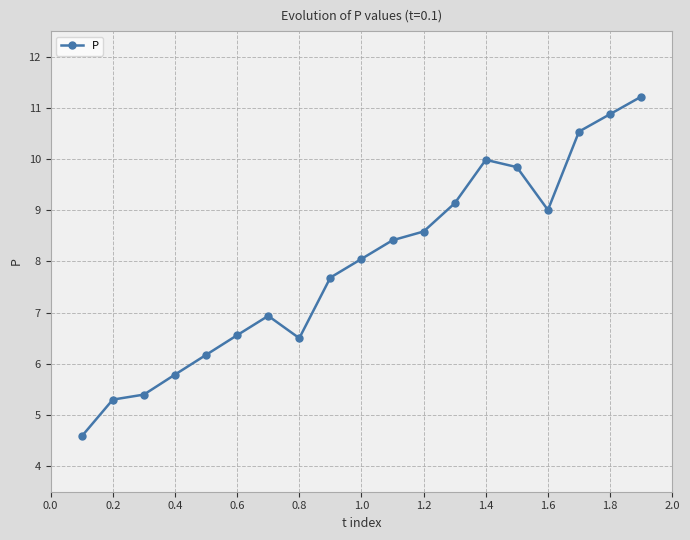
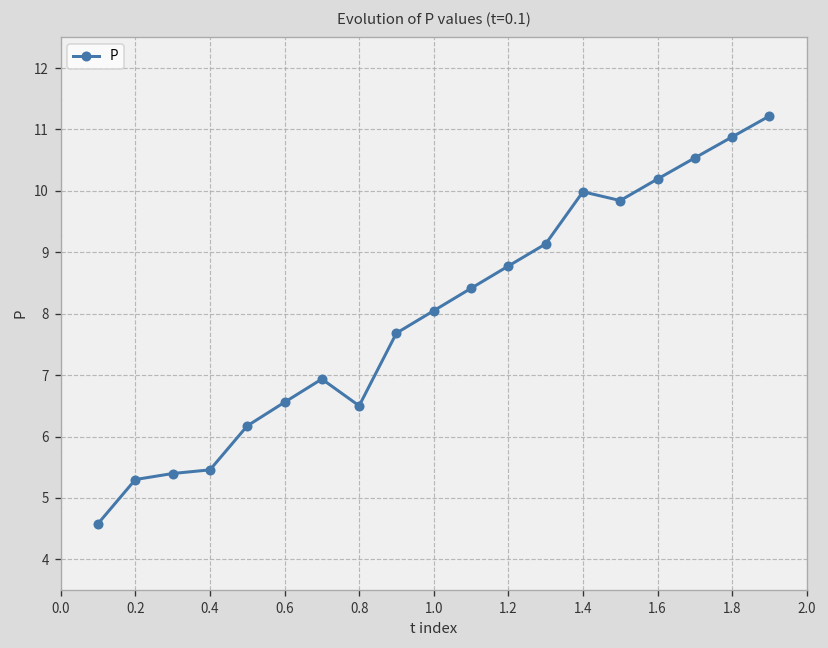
  {
    "0.2": 5.3,
-   "0.4": 5.8,
+   "0.4": 5.5,
    "0.6": 6.6,
    "0.8": 6.5,
    "1.0": 8.0,
-   "1.2": 8.6,
+   "1.2": 8.8,
    "1.4": 10.0,
-   "1.6": 9.0,
+   "1.6": 10.2,
    "1.8": 10.9
  }
